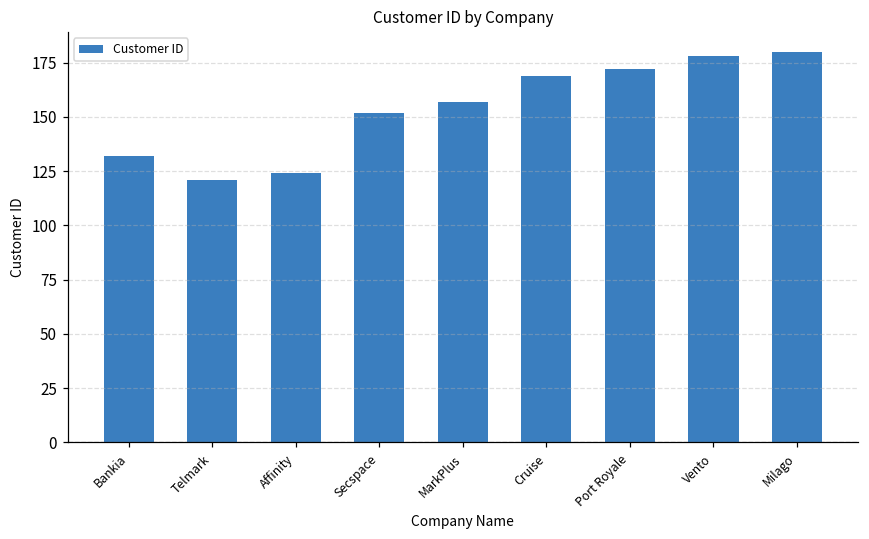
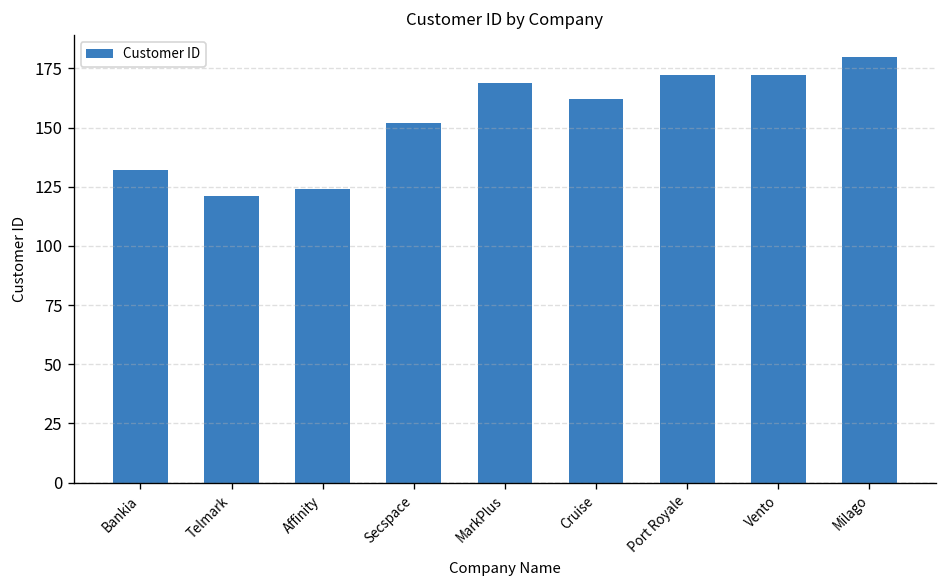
  {
    "Bankia": 132,
    "Telmark": 121,
    "Affinity": 124,
    "Secspace": 152,
-   "MarkPlus": 157,
-   "Cruise": 169,
+   "MarkPlus": 169,
+   "Cruise": 162,
    "Port Royale": 172,
-   "Vento": 178,
+   "Vento": 172,
    "Milago": 180
  }
